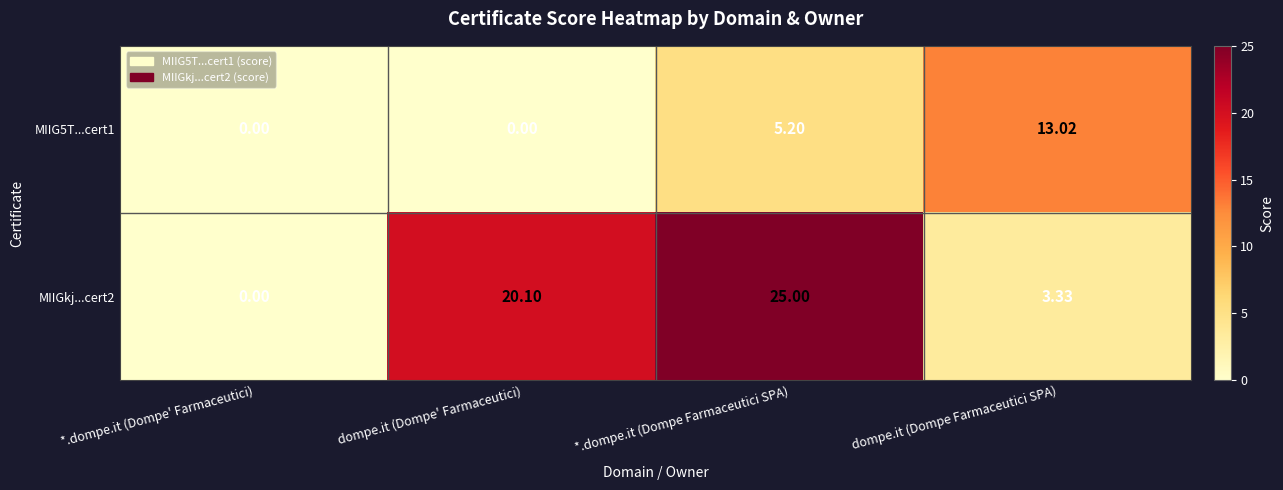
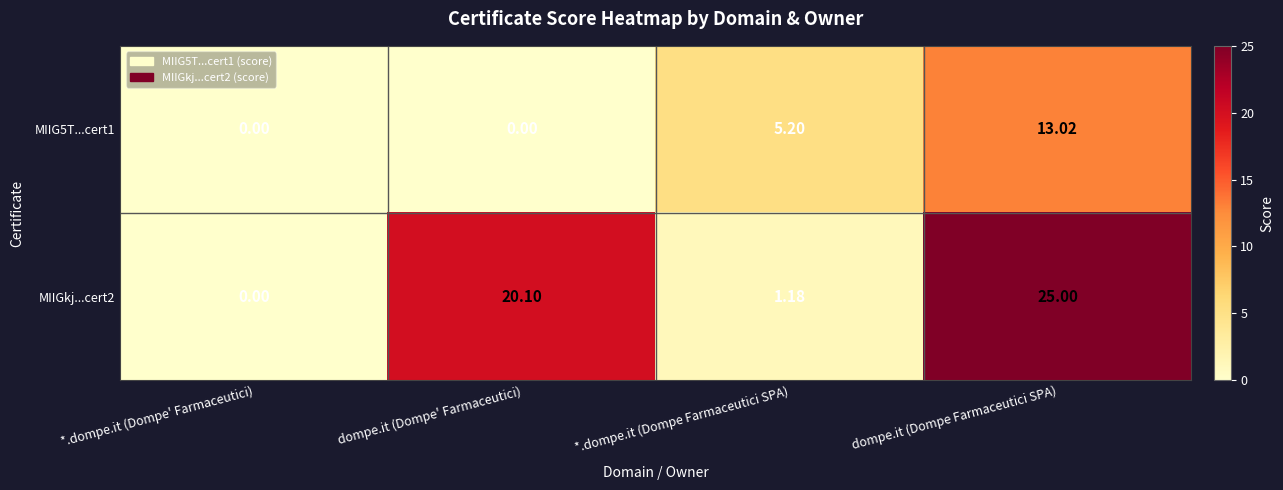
  {
    "MIIG5T...cert1": {
      "*.dompe.it (Dompe' Farmaceutici)": 0.00,
      "dompe.it (Dompe' Farmaceutici)": 0.00,
      "*.dompe.it (Dompe Farmaceutici SPA)": 5.20,
      "dompe.it (Dompe Farmaceutici SPA)": 13.02
    },
    "MIIGkj...cert2": {
      "*.dompe.it (Dompe' Farmaceutici)": 0.00,
      "dompe.it (Dompe' Farmaceutici)": 20.10,
-     "*.dompe.it (Dompe Farmaceutici SPA)": 25.00,
-     "dompe.it (Dompe Farmaceutici SPA)": 3.33
+     "*.dompe.it (Dompe Farmaceutici SPA)": 1.18,
+     "dompe.it (Dompe Farmaceutici SPA)": 25.00
    }
  }
